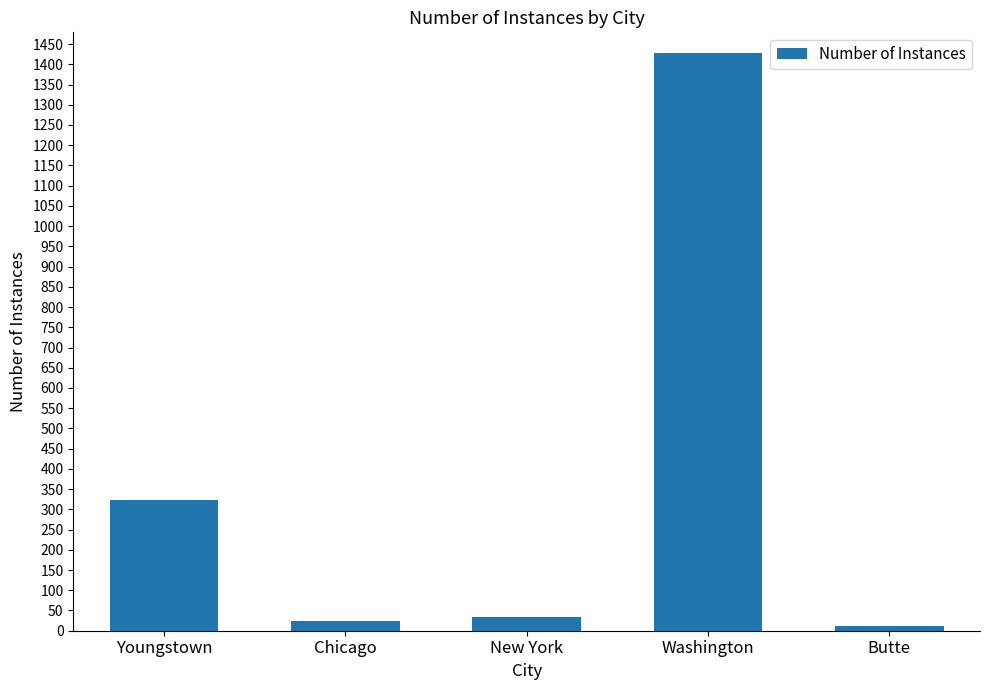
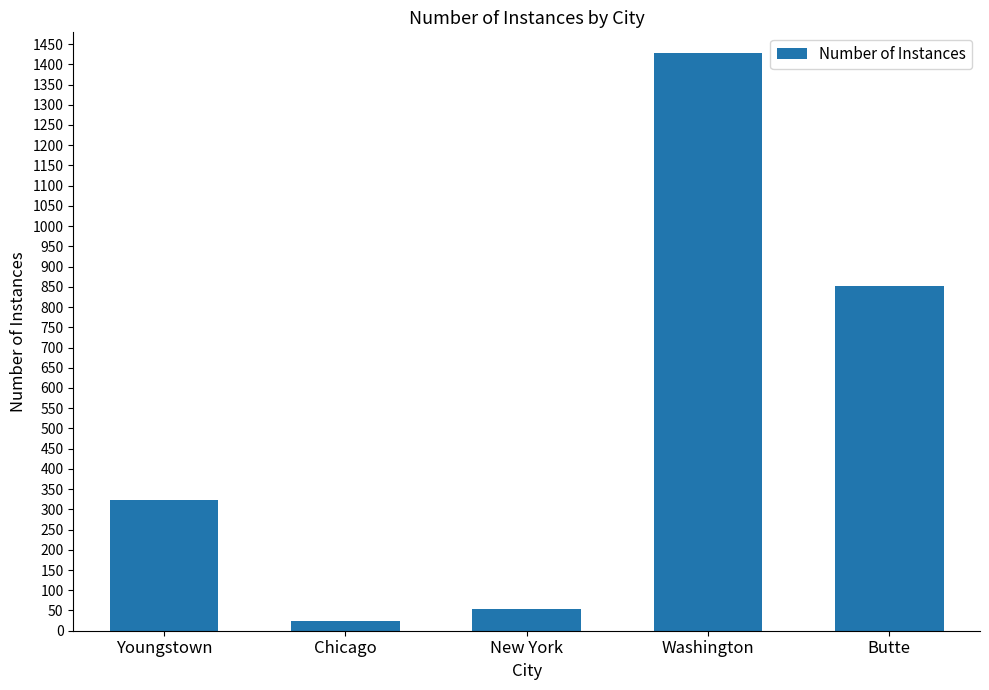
  {
    "Youngstown": 320,
    "Chicago": 30,
-   "New York": 30,
+   "New York": 50,
    "Washington": 1430,
-   "Butte": 10
+   "Butte": 850
  }
